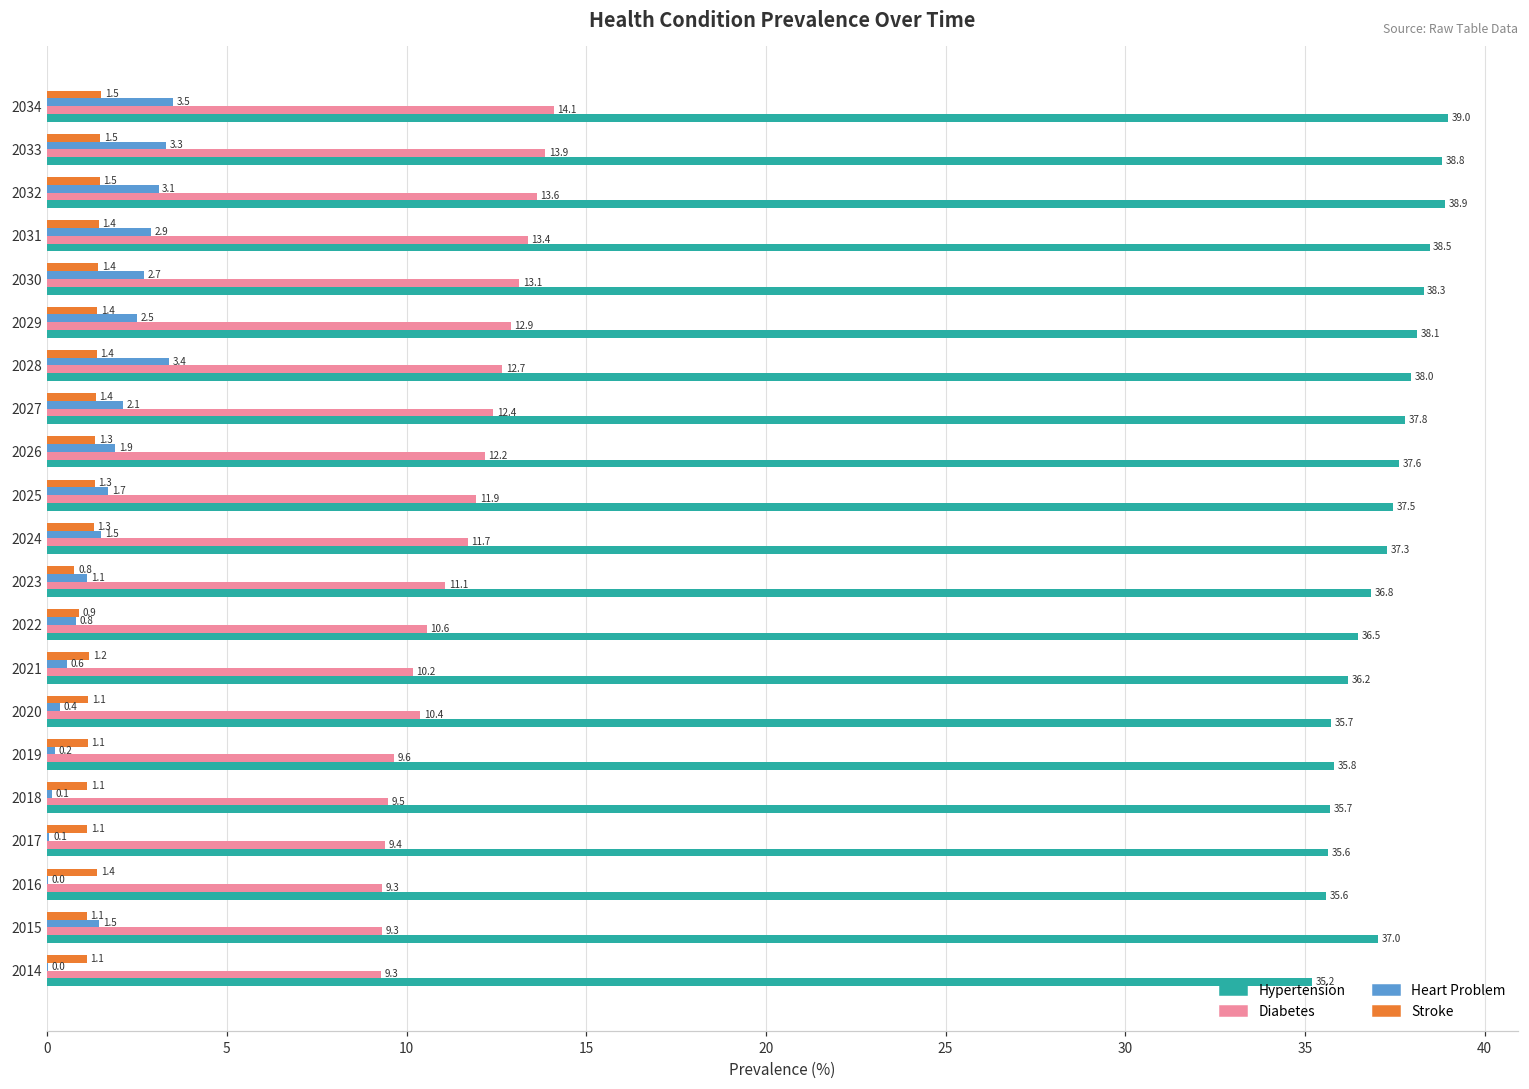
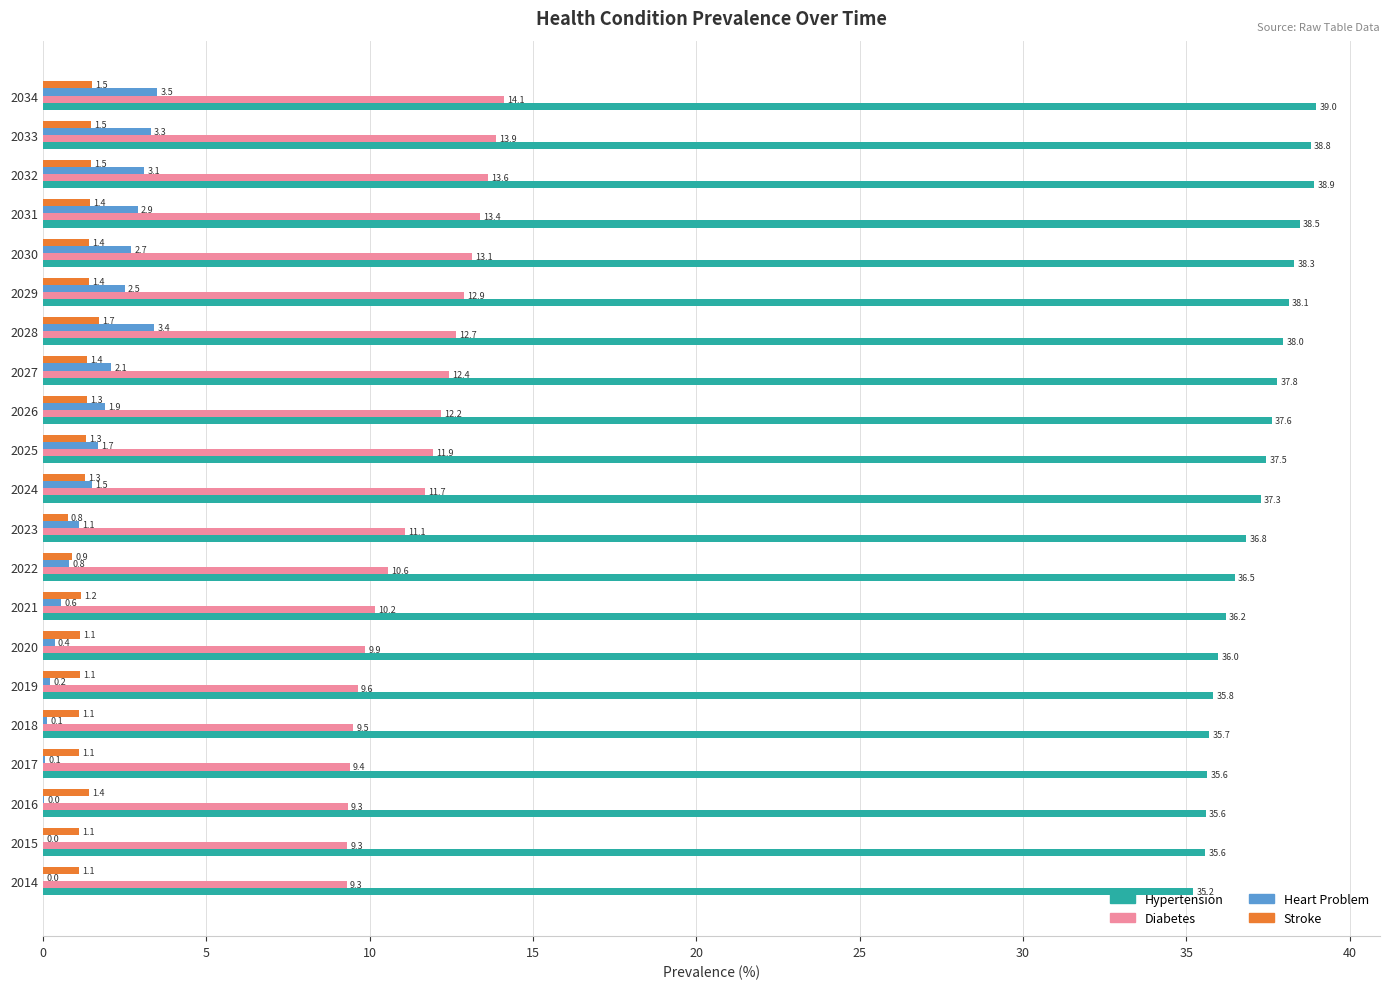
  {
    "Hypertension": {
      "2034": 39.0,
      "2033": 38.8,
      "2032": 38.9,
      "2031": 38.5,
      "2030": 38.3,
      "2029": 38.1,
      "2028": 38.0,
      "2027": 37.8,
      "2026": 37.6,
      "2025": 37.5,
      "2024": 37.3,
      "2023": 36.8,
      "2022": 36.5,
      "2021": 36.2,
-     "2020": 35.7,
+     "2020": 36.0,
      "2019": 35.8,
      "2018": 35.7,
      "2017": 35.6,
      "2016": 35.6,
-     "2015": 37.0,
+     "2015": 35.6,
      "2014": 35.2
    },
    "Diabetes": {
      "2034": 14.1,
      "2033": 13.9,
      "2032": 13.6,
      "2031": 13.4,
      "2030": 13.1,
      "2029": 12.9,
      "2028": 12.7,
      "2027": 12.4,
      "2026": 12.2,
      "2025": 11.9,
      "2024": 11.7,
      "2023": 11.1,
      "2022": 10.6,
      "2021": 10.2,
-     "2020": 10.4,
+     "2020": 9.9,
      "2019": 9.6,
      "2018": 9.5,
      "2017": 9.4,
      "2016": 9.3,
      "2015": 9.3,
      "2014": 9.3
    },
    "Heart Problem": {
      "2034": 3.5,
      "2033": 3.3,
      "2032": 3.1,
      "2031": 2.9,
      "2030": 2.7,
      "2029": 2.5,
      "2028": 3.4,
      "2027": 2.1,
      "2026": 1.9,
      "2025": 1.7,
      "2024": 1.5,
      "2023": 1.1,
      "2021": 0.6,
      "2020": 0.4,
      "2019": 0.2,
      "2018": 0.1,
      "2017": 0.1,
      "2016": 0.0,
-     "2015": 1.5,
+     "2015": 0.0,
      "2014": 0.0
    },
    "Stroke": {
      "2034": 1.5,
      "2033": 1.5,
      "2032": 1.5,
      "2031": 1.4,
      "2030": 1.4,
      "2029": 1.4,
-     "2028": 1.4,
+     "2028": 1.7,
      "2027": 1.4,
      "2026": 1.3,
      "2025": 1.3,
      "2024": 1.3,
      "2023": 0.8,
      "2021": 1.2,
      "2020": 1.1,
      "2019": 1.1,
      "2018": 1.1,
      "2017": 1.1,
      "2016": 1.4,
      "2015": 1.1,
      "2014": 1.1
    }
  }
